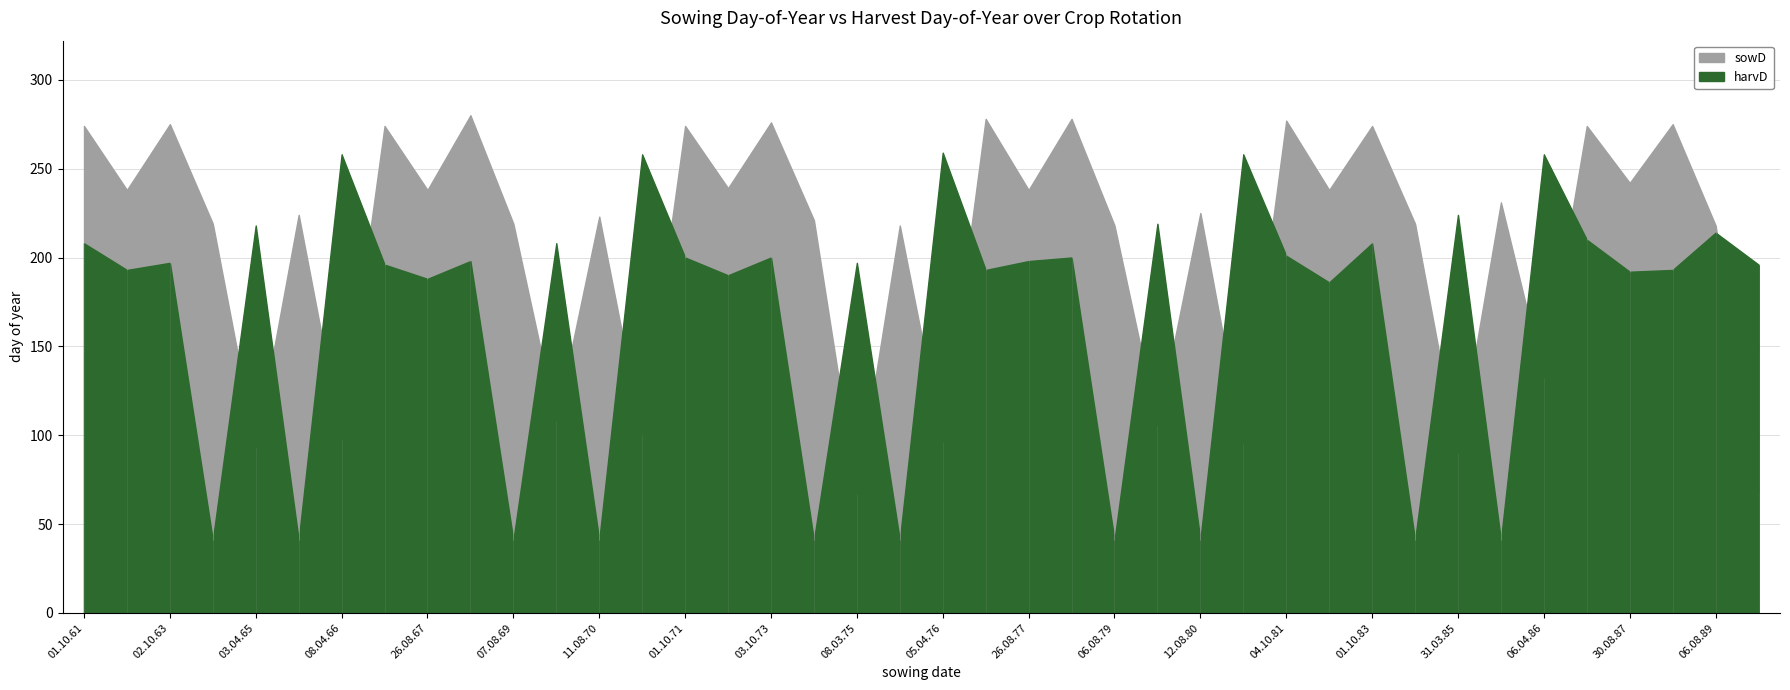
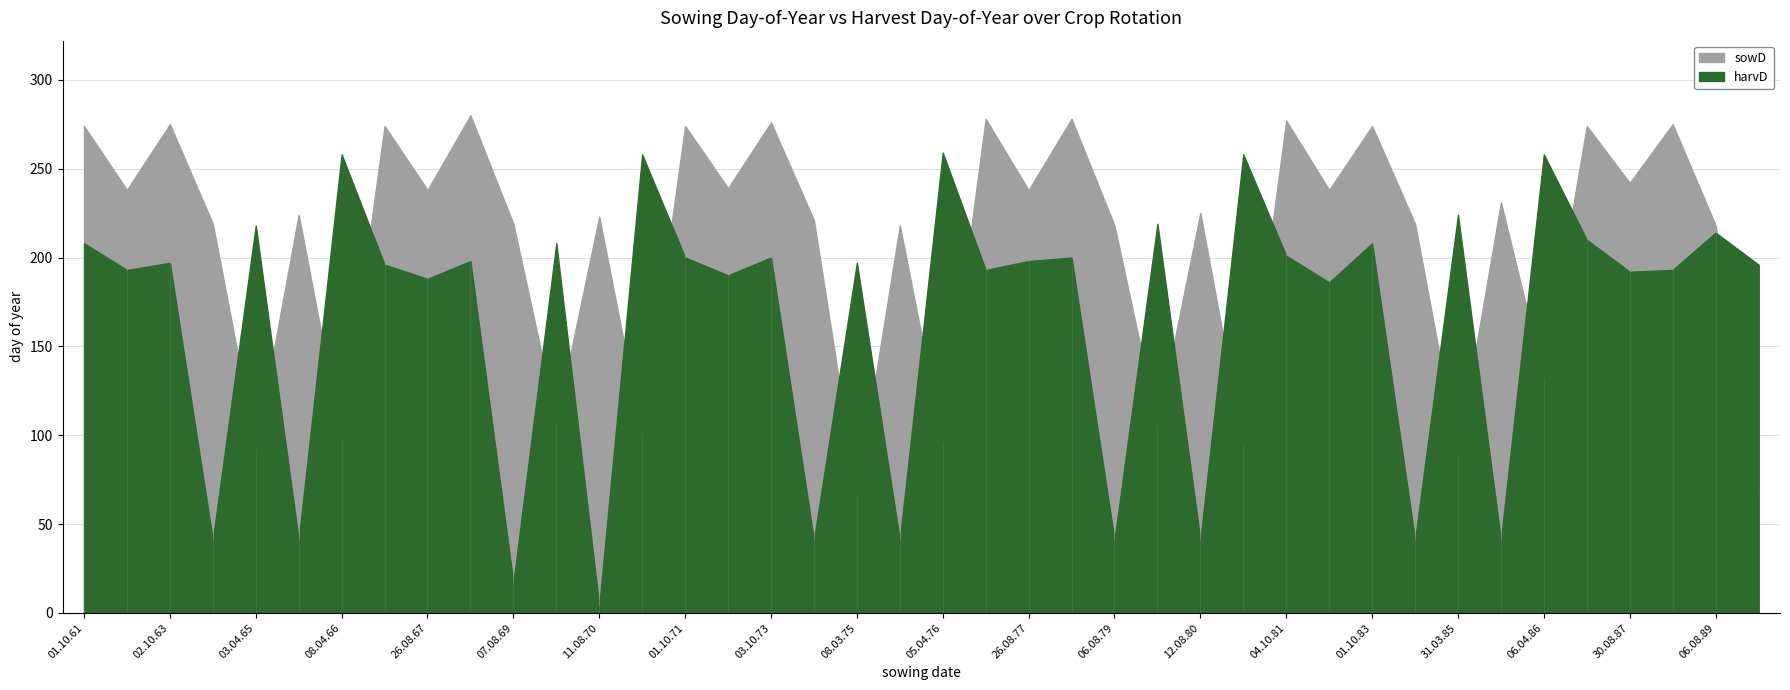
  {
    "sowD": {
      "01.10.61": 274,
      "02.10.63": 275,
      "26.08.67": 238,
      "07.08.69": 219,
      "11.08.70": 223,
      "01.10.71": 274,
      "03.10.73": 276,
      "26.08.77": 238,
      "06.08.79": 218,
      "12.08.80": 225,
      "04.10.81": 277,
      "01.10.83": 274,
      "30.08.87": 242,
      "06.08.89": 218
    },
    "harvD": {
      "01.10.61": 208,
      "02.10.63": 197,
      "03.04.65": 218,
      "08.04.66": 258,
      "26.08.67": 188,
-     "07.08.69": 41,
-     "11.08.70": 41,
+     "07.08.69": 17,
+     "11.08.70": 4,
      "01.10.71": 200,
      "03.10.73": 200,
      "08.03.75": 197,
      "05.04.76": 259,
      "26.08.77": 198,
      "06.08.79": 41,
      "12.08.80": 41,
      "04.10.81": 201,
      "01.10.83": 208,
      "31.03.85": 224,
      "06.04.86": 258,
      "30.08.87": 192,
      "06.08.89": 214
    }
  }
